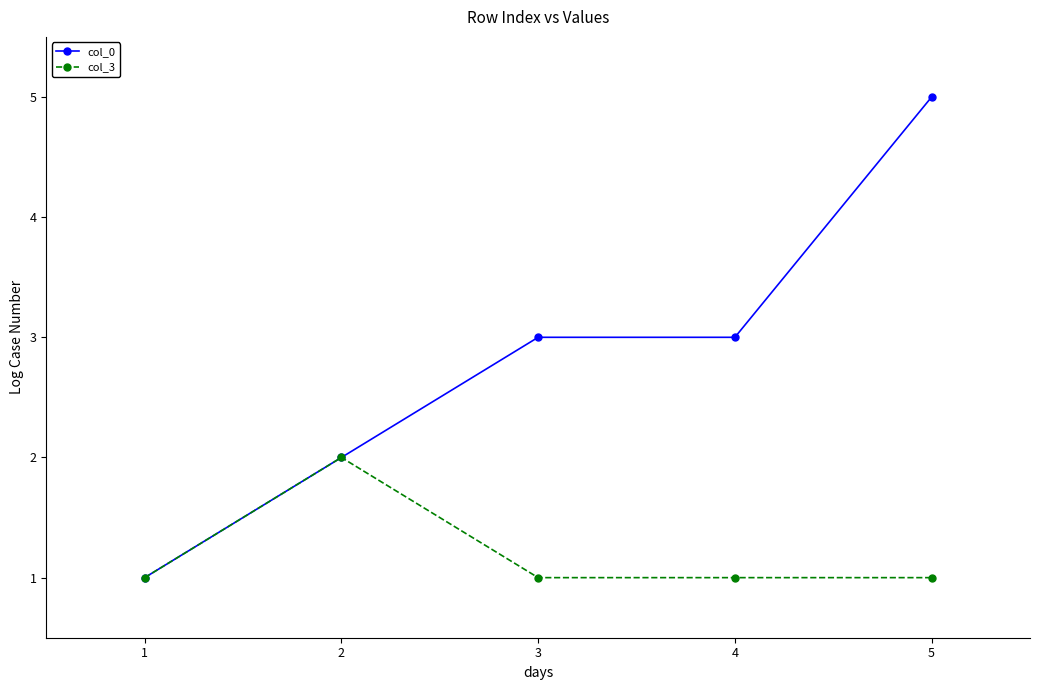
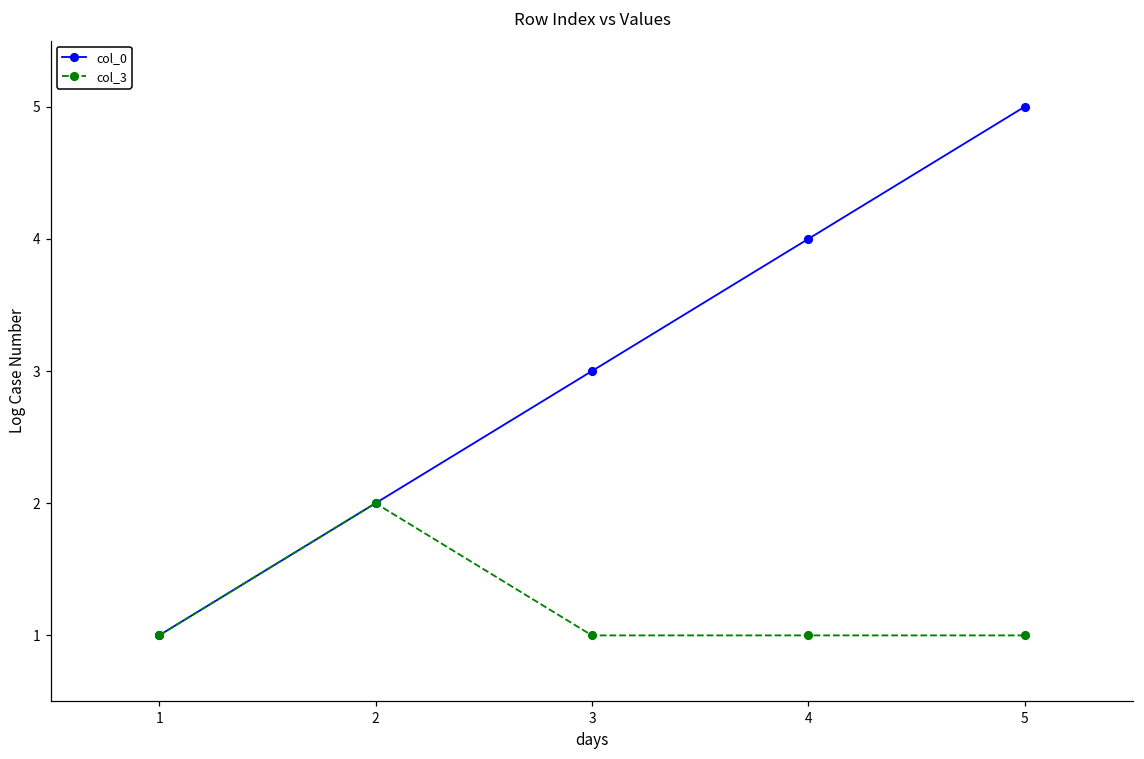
  {
    "col_0": {
      "3": 3,
-     "4": 3,
+     "4": 4,
      "5": 5
    },
    "col_3": {
      "3": 1,
      "4": 1,
      "5": 1
    }
  }
